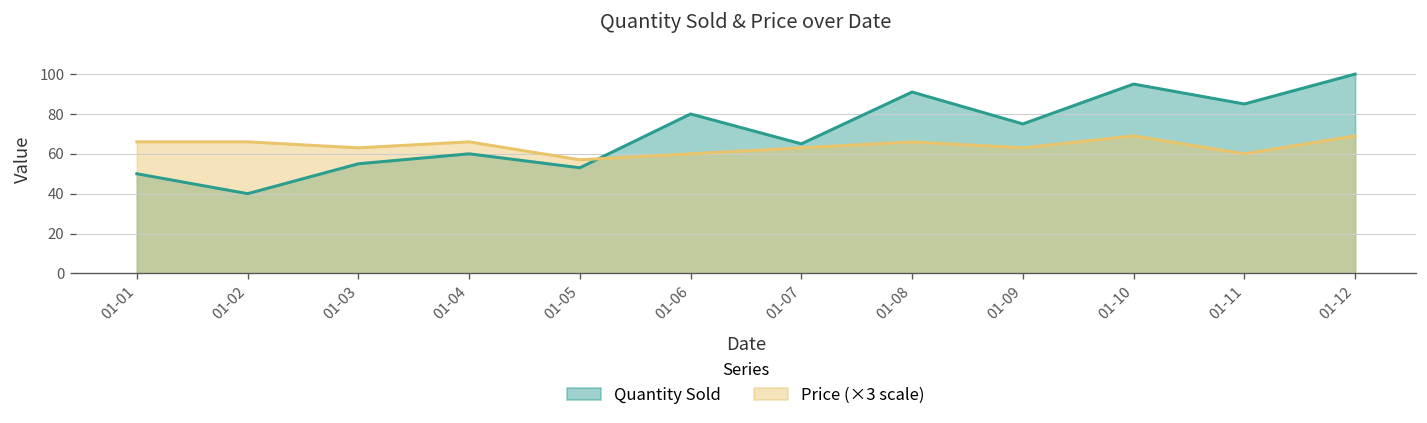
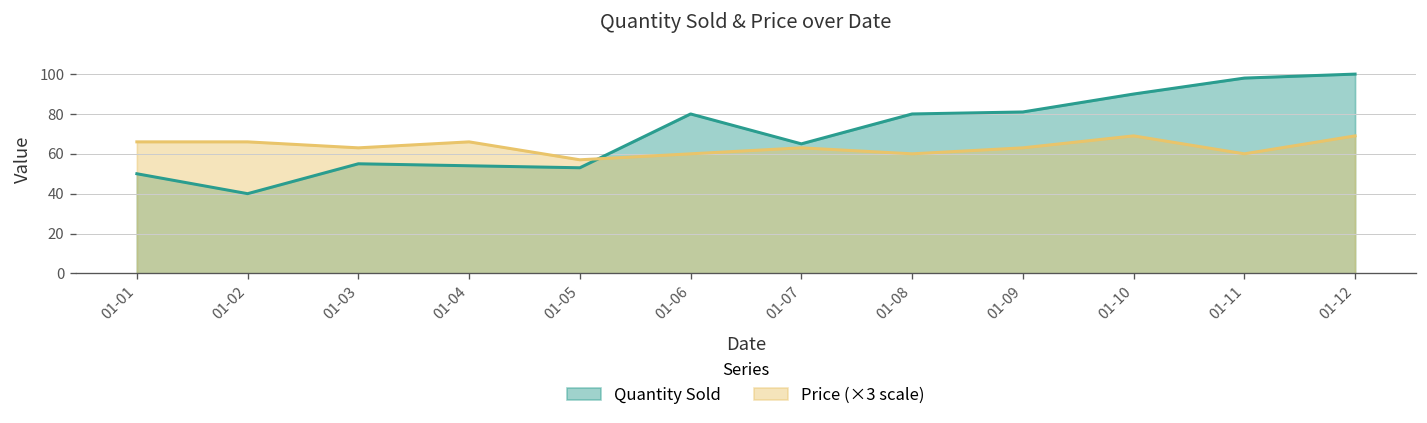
  {
    "Quantity Sold": {
      "01-01": 50,
      "01-02": 40,
      "01-03": 55,
-     "01-04": 60,
+     "01-04": 54,
      "01-05": 53,
      "01-06": 80,
      "01-07": 65,
-     "01-08": 91,
-     "01-09": 75,
-     "01-10": 95,
-     "01-11": 85,
+     "01-08": 80,
+     "01-09": 81,
+     "01-10": 90,
+     "01-11": 98,
      "01-12": 100
    },
    "Price (×3 scale)": {
      "01-01": 66,
      "01-02": 66,
      "01-03": 63,
      "01-04": 66,
      "01-05": 57,
      "01-06": 60,
      "01-07": 63,
-     "01-08": 66,
+     "01-08": 60,
      "01-09": 63,
      "01-10": 69,
      "01-11": 60,
      "01-12": 69
    }
  }
